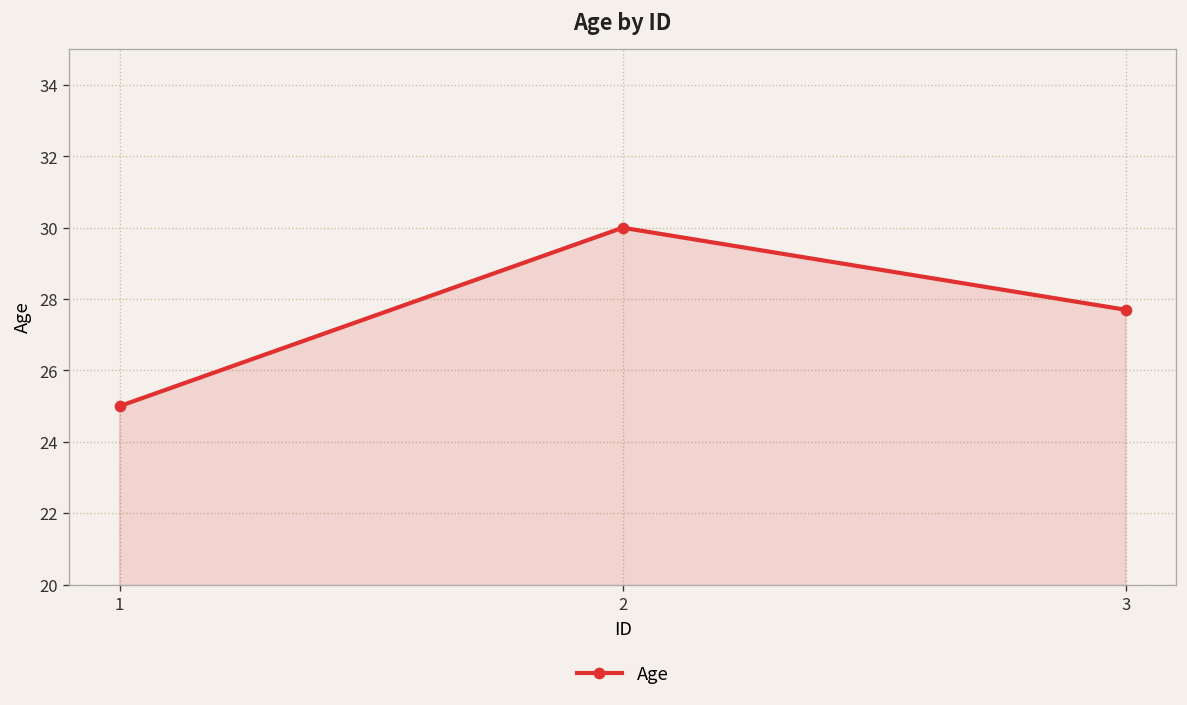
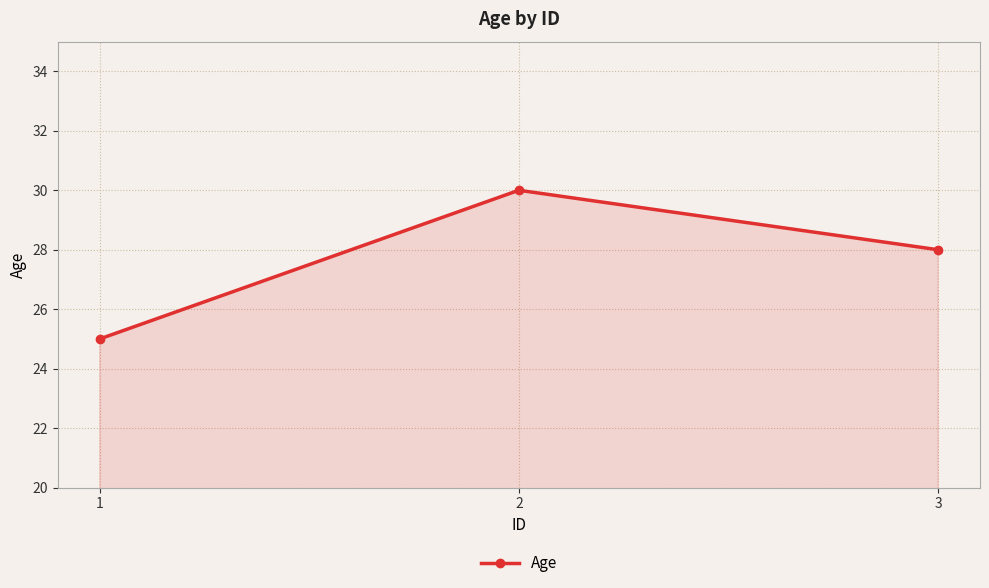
  {
    "1": 25.0,
    "2": 30.0,
-   "3": 27.7
+   "3": 28.0
  }
